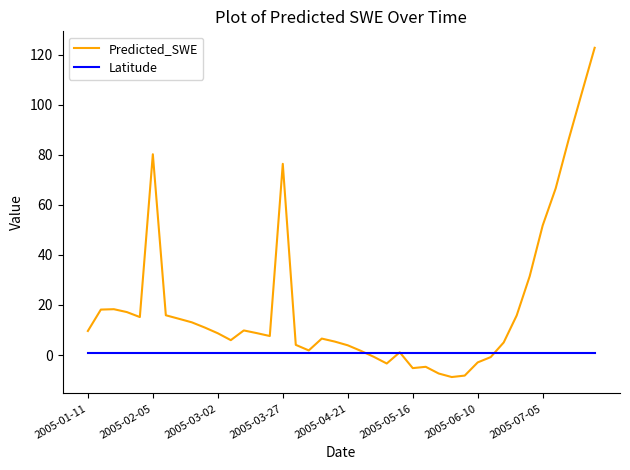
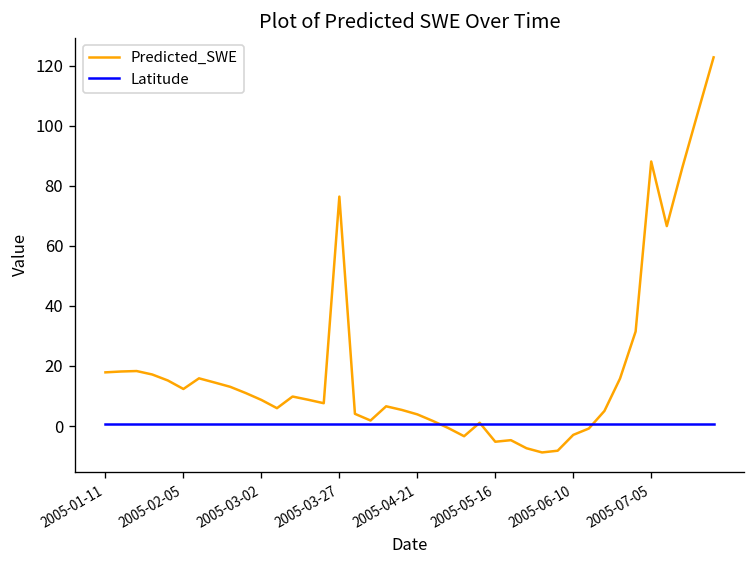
  {
    "Predicted_SWE": {
-     "2005-01-11": 10,
-     "2005-02-05": 80,
+     "2005-01-11": 18,
+     "2005-02-05": 12,
      "2005-03-02": 9,
      "2005-03-27": 76,
      "2005-04-21": 4,
      "2005-05-16": -5,
      "2005-06-10": -3,
-     "2005-07-05": 52
+     "2005-07-05": 88
    },
    "Latitude": {
      "2005-01-11": 1,
      "2005-02-05": 1,
      "2005-03-02": 1,
      "2005-03-27": 1,
      "2005-04-21": 1,
      "2005-05-16": 1,
      "2005-06-10": 1,
      "2005-07-05": 1
    }
  }
